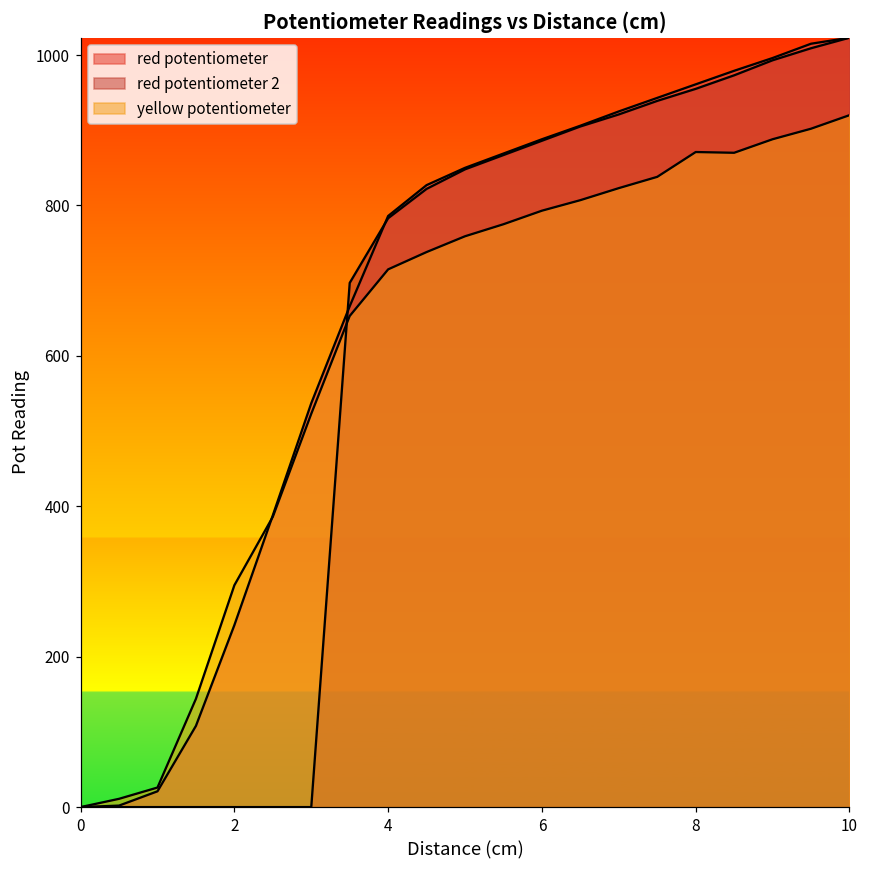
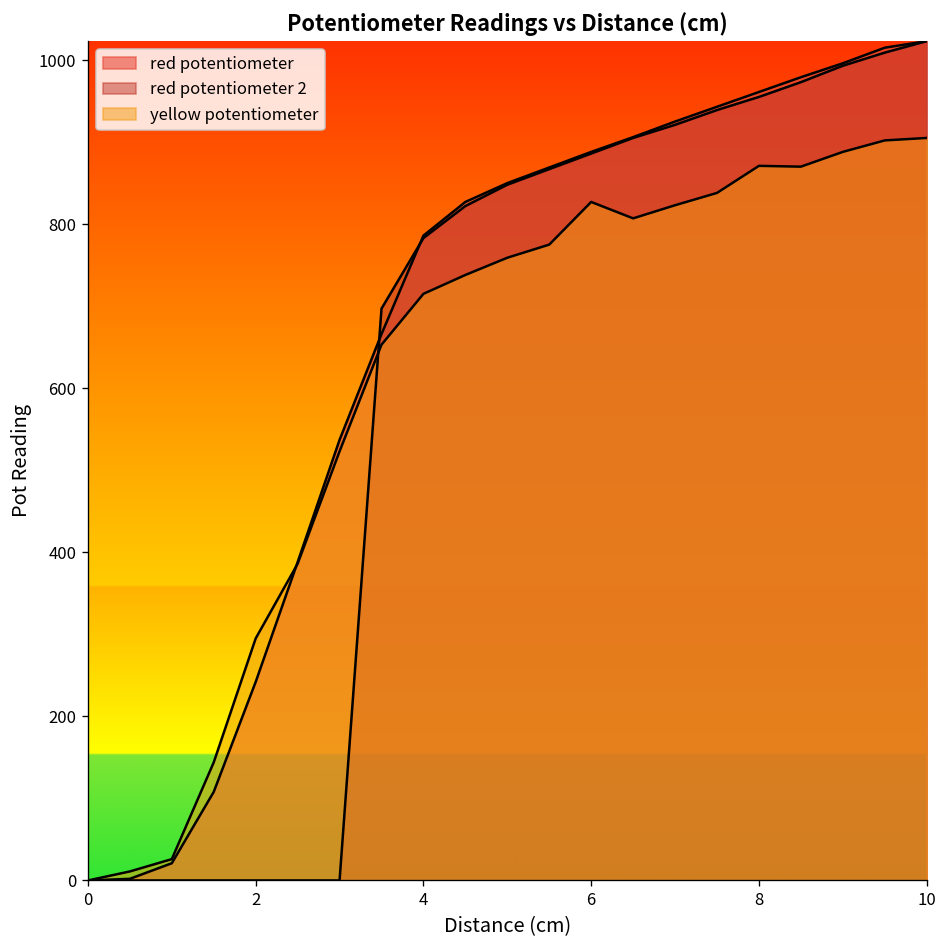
  {
    "yellow potentiometer": {
      "2": 300,
      "4": 720,
-     "6": 790,
+     "6": 830,
      "8": 870,
-     "10": 920
+     "10": 910
    }
  }
